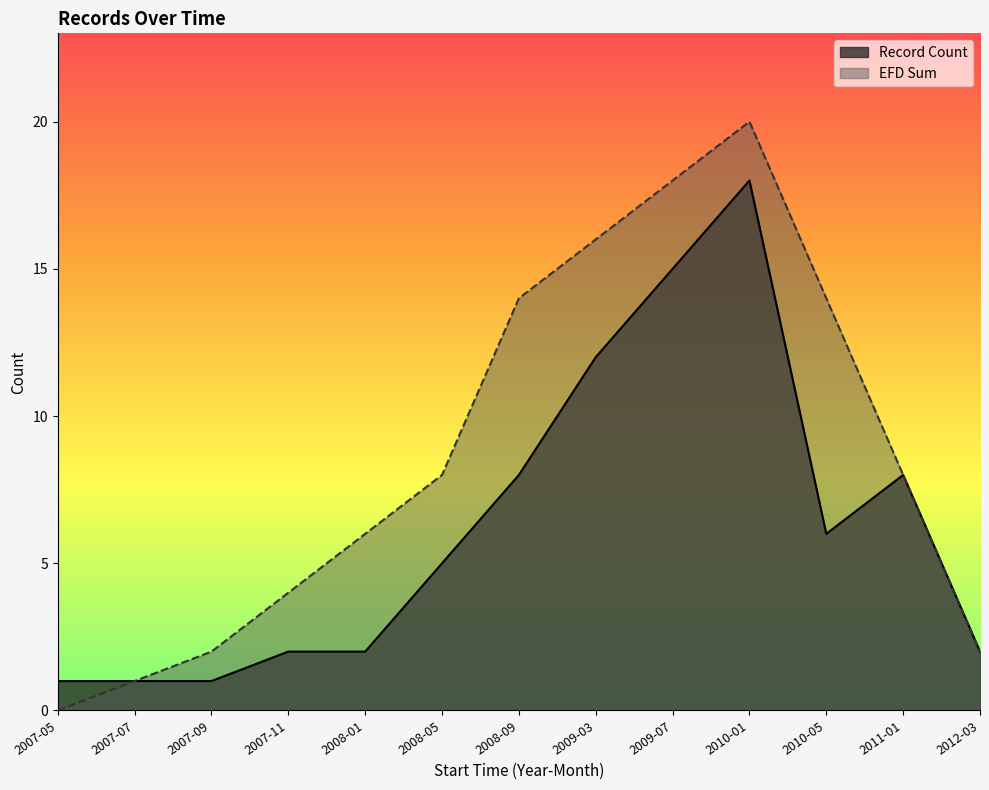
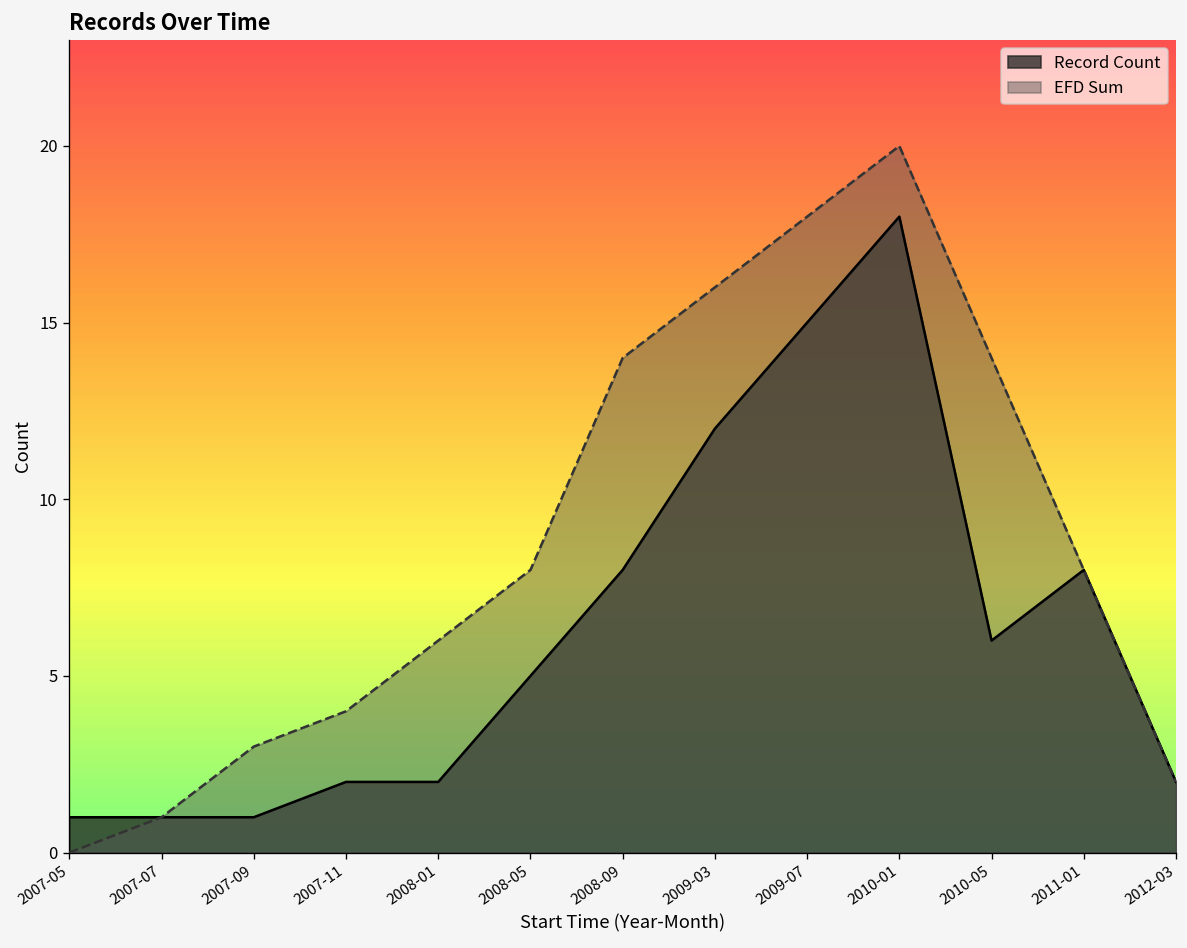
  {
    "Record Count": {
      "2007-05": 1,
      "2007-09": 1,
      "2007-11": 2,
      "2008-01": 2,
      "2008-05": 5,
      "2008-09": 8,
      "2009-03": 12,
      "2009-07": 15,
      "2010-01": 18,
      "2010-05": 6
    },
    "EFD Sum": {
      "2007-05": 0,
-     "2007-09": 2,
+     "2007-09": 3,
      "2007-11": 4,
      "2008-01": 6,
      "2008-05": 8,
      "2008-09": 14,
      "2009-03": 16,
      "2009-07": 18,
      "2010-01": 20,
      "2010-05": 14
    }
  }
